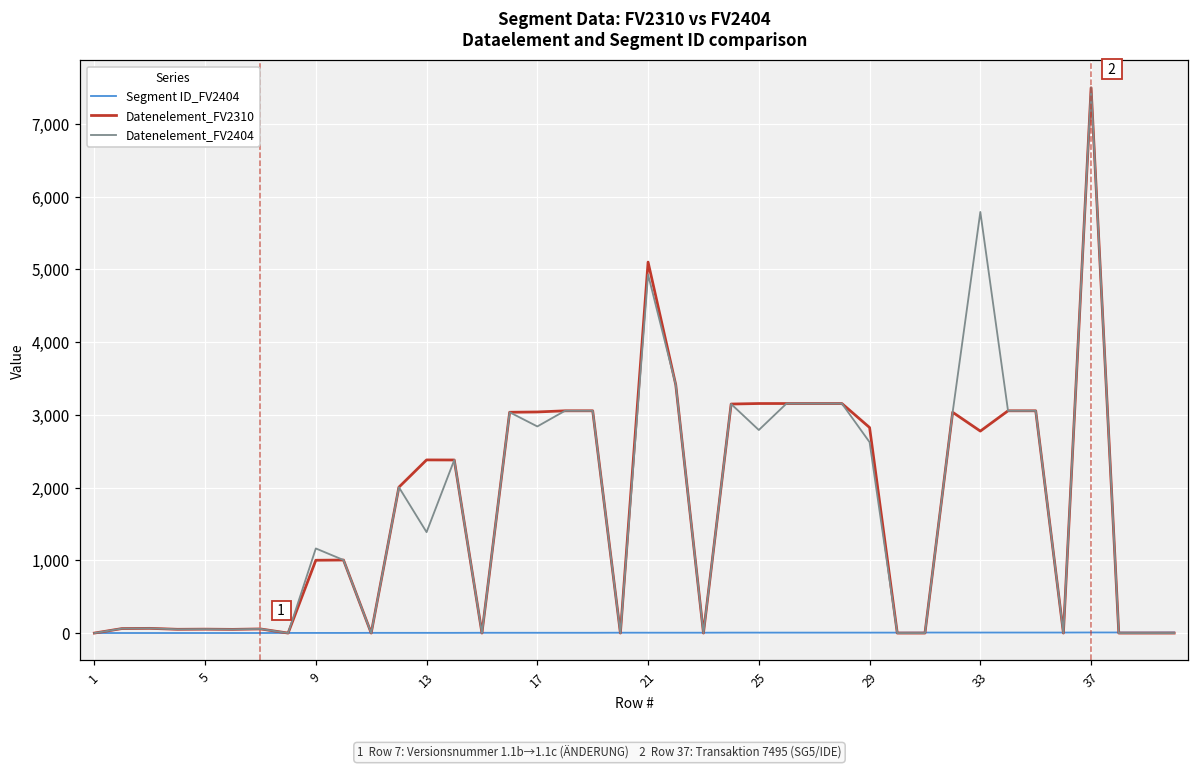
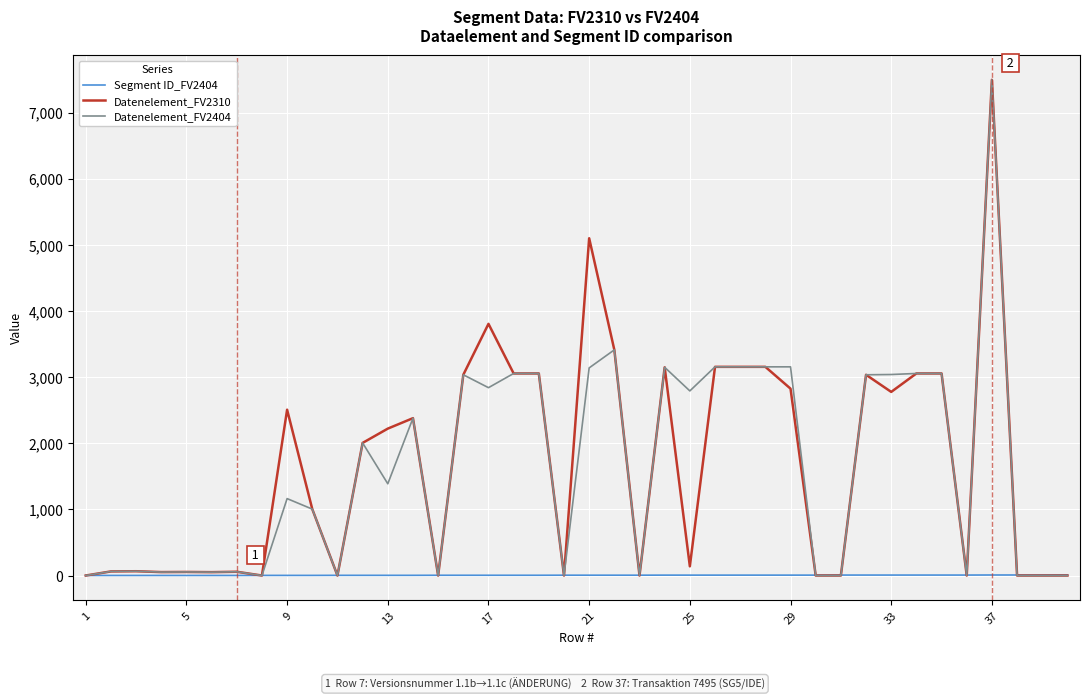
  {
    "Segment ID_FV2404": {
      "5": "0",
      "9": "0",
      "13": "0",
      "17": "0",
      "21": "0",
      "25": "0",
      "29": "0",
      "33": "0",
      "37": "0"
    },
    "Datenelement_FV2310": {
-     "9": "1,000",
-     "13": "2,400",
-     "17": "3,000",
+     "9": "2,500",
+     "13": "2,200",
+     "17": "3,800",
      "21": "5,100",
-     "25": "3,200",
+     "25": "100",
      "29": "2,800",
      "33": "2,800"
    },
    "Datenelement_FV2404": {
      "9": "1,200",
      "13": "1,400",
      "17": "2,800",
-     "21": "4,900",
+     "21": "3,100",
      "25": "2,800",
-     "29": "2,600",
-     "33": "5,800"
+     "29": "3,200",
+     "33": "3,000"
    }
  }
